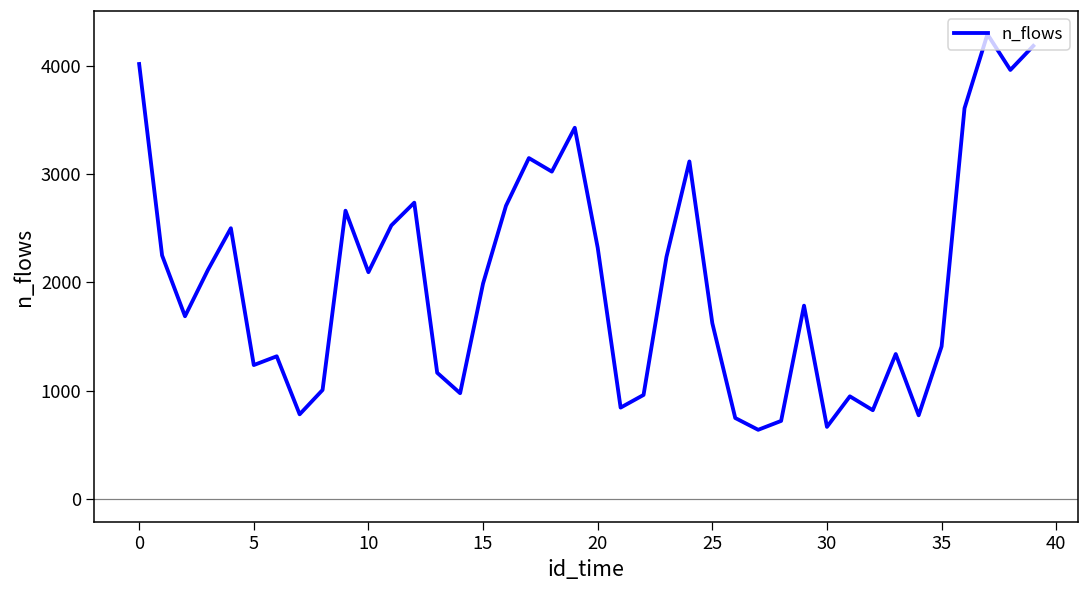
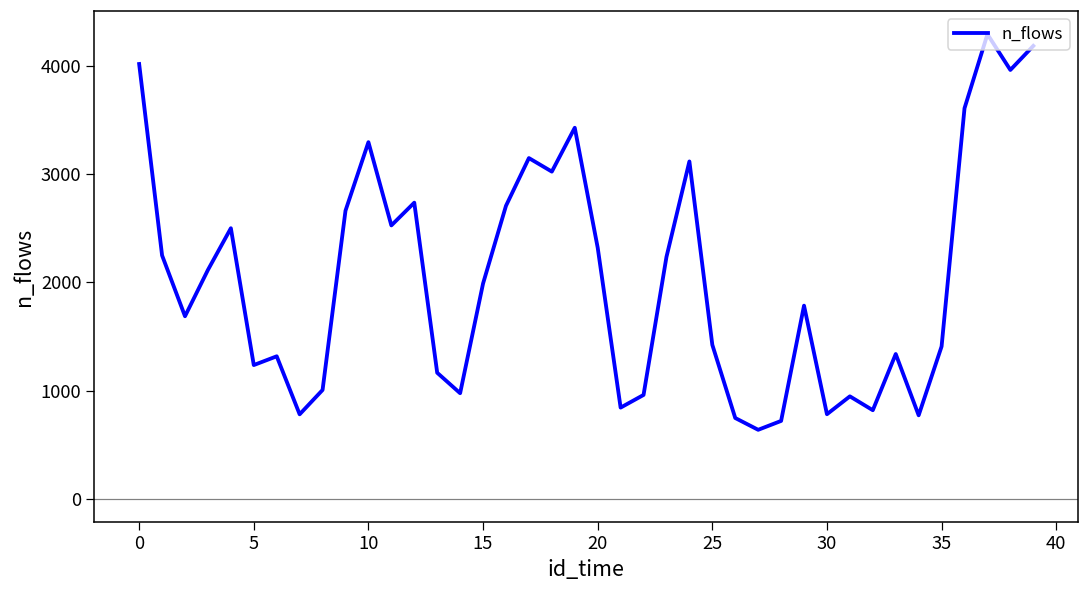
  {
    "0": 4000,
    "5": 1200,
-   "10": 2100,
+   "10": 3300,
    "15": 2000,
    "20": 2300,
-   "25": 1600,
-   "30": 700,
+   "25": 1400,
+   "30": 800,
    "35": 1400
  }
